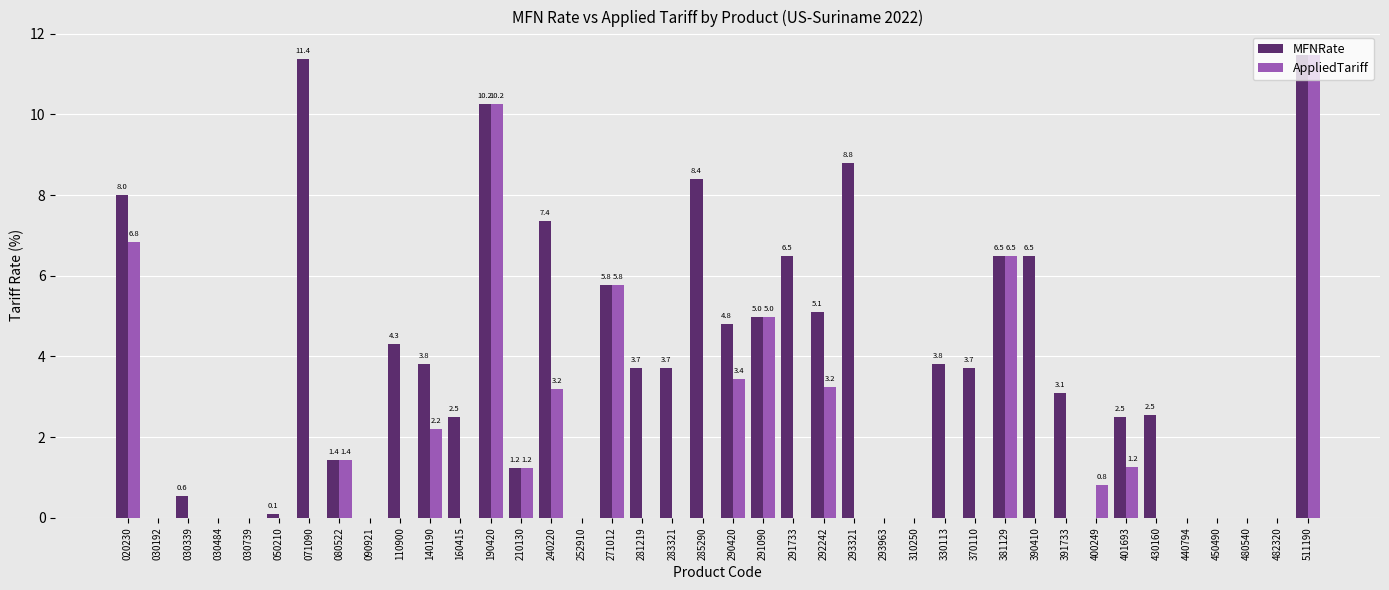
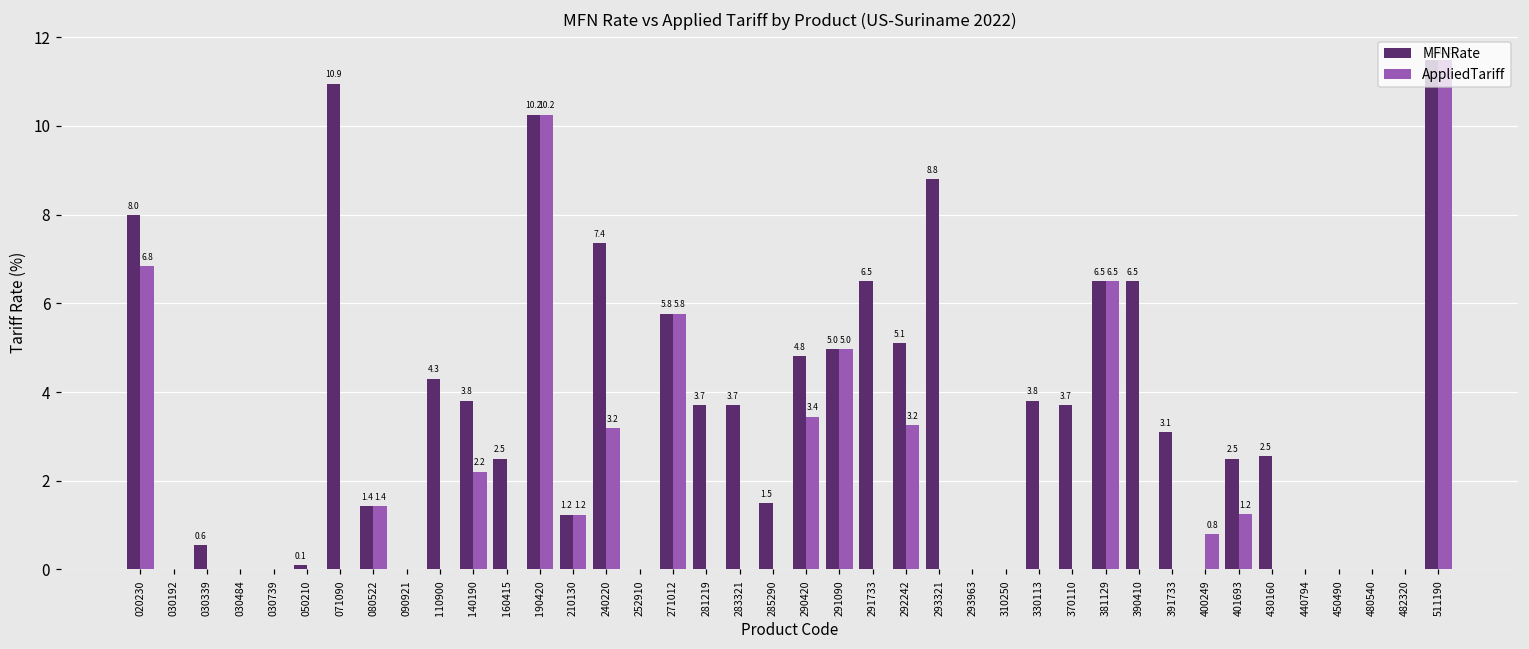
  {
    "MFNRate": {
      "020230": 8.0,
      "030339": 0.6,
      "050210": 0.1,
-     "071090": 11.4,
+     "071090": 10.9,
      "080522": 1.4,
      "110900": 4.3,
      "140190": 3.8,
      "160415": 2.5,
      "210130": 1.2,
      "240220": 7.4,
      "271012": 5.8,
      "281219": 3.7,
      "283321": 3.7,
-     "285290": 8.4,
+     "285290": 1.5,
      "290420": 4.8,
      "291090": 5.0,
      "291733": 6.5,
      "292242": 5.1,
      "293321": 8.8,
      "330113": 3.8,
      "370110": 3.7,
      "381129": 6.5,
      "390410": 6.5,
      "391733": 3.1,
      "401693": 2.5,
      "430160": 2.5
    },
    "AppliedTariff": {
      "020230": 6.8,
      "080522": 1.4,
      "140190": 2.2,
      "210130": 1.2,
      "240220": 3.2,
      "271012": 5.8,
      "290420": 3.4,
      "291090": 5.0,
      "292242": 3.2,
      "381129": 6.5,
      "400249": 0.8,
      "401693": 1.2
    }
  }
